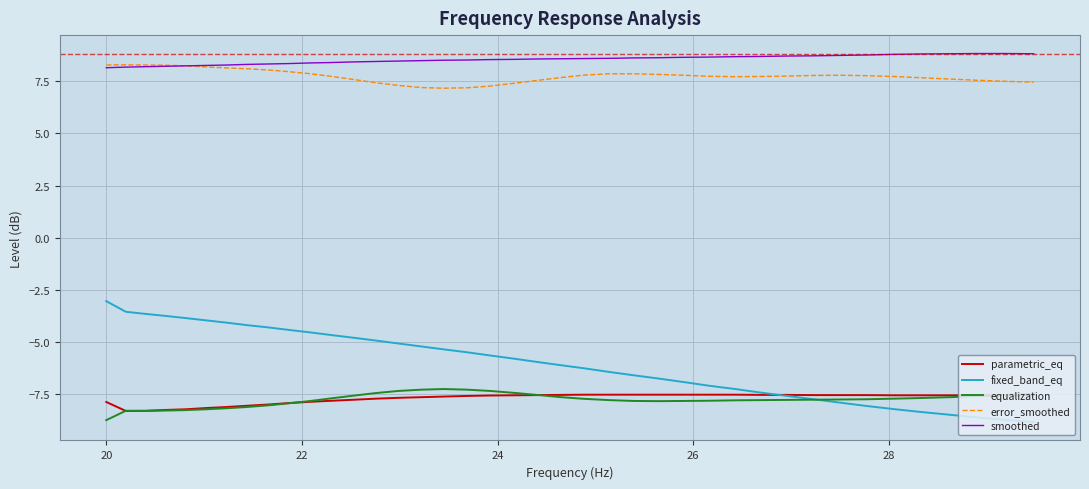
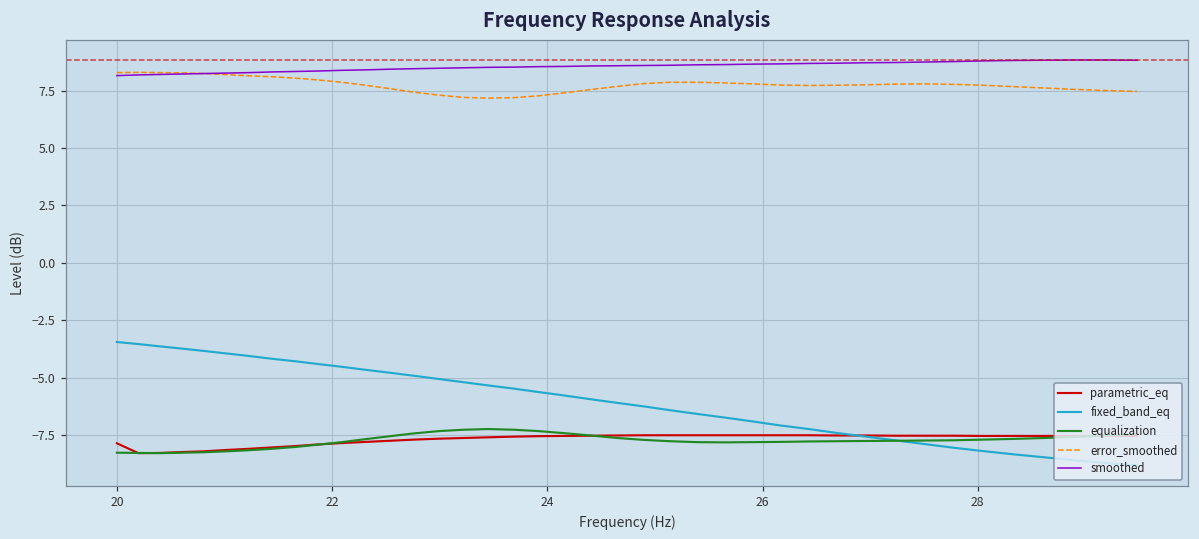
  {
    "parametric_eq": {
      "20": -7.9
    },
    "fixed_band_eq": {
-     "20": -3.0
+     "20": -3.5
    },
    "equalization": {
-     "20": -8.7
+     "20": -8.3
    },
    "error_smoothed": {
      "20": 8.3
    },
    "smoothed": {
      "20": 8.2
    }
  }
